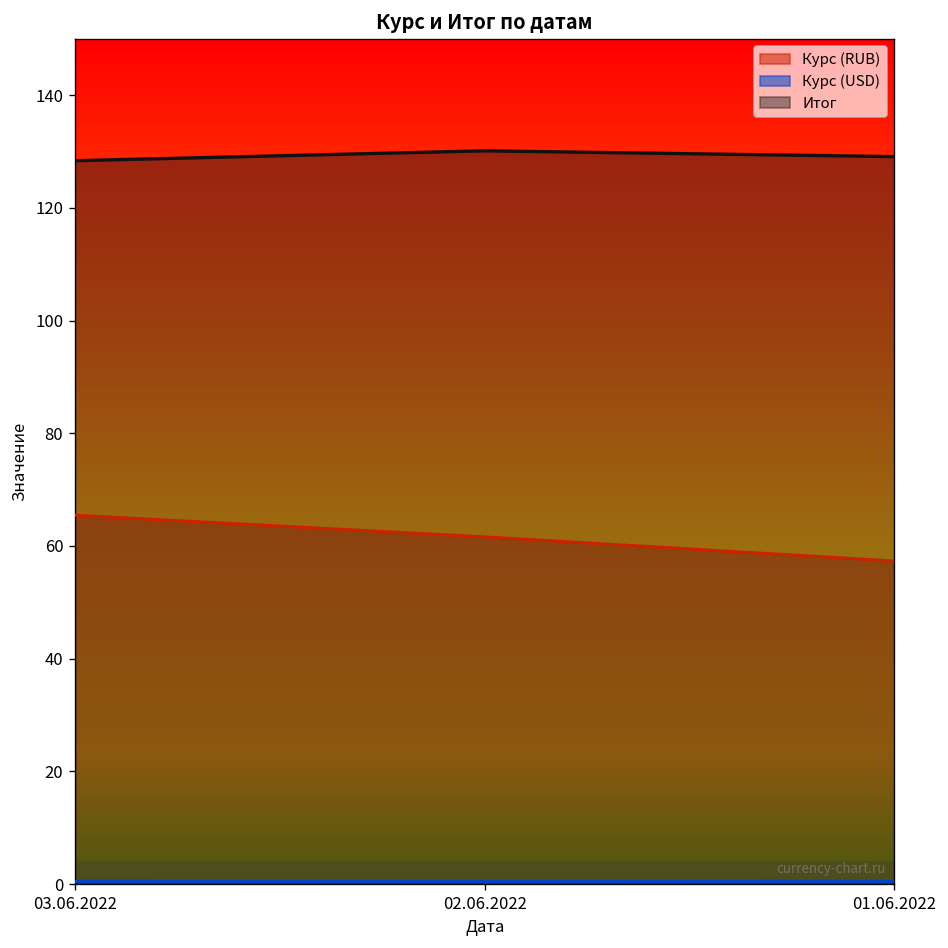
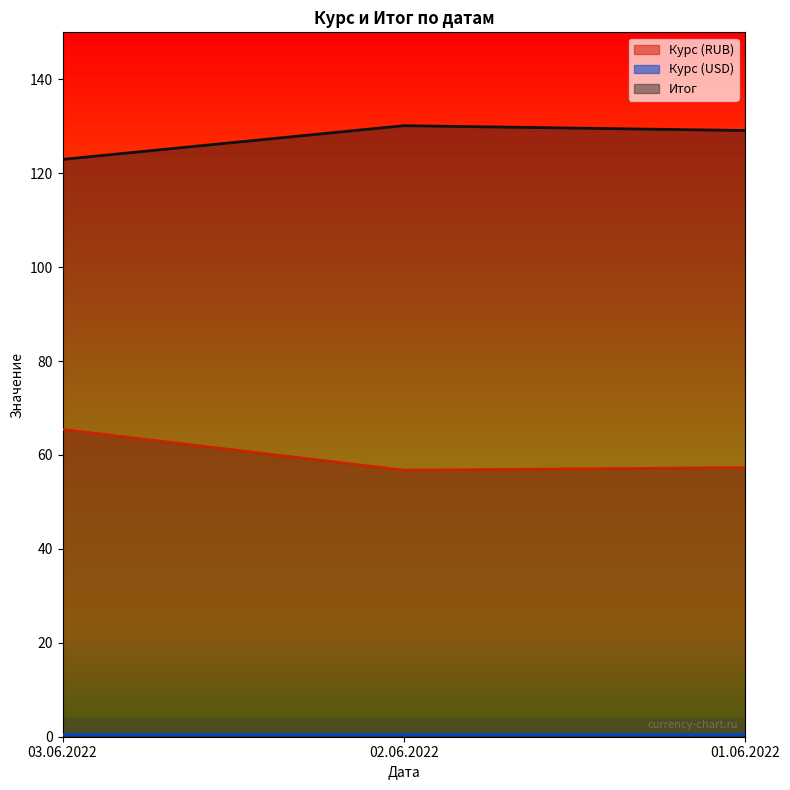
  {
    "Курс (RUB)": {
      "03.06.2022": 65,
-     "02.06.2022": 62,
+     "02.06.2022": 57,
      "01.06.2022": 57
    },
    "Итог": {
-     "03.06.2022": 128,
+     "03.06.2022": 123,
      "02.06.2022": 130,
      "01.06.2022": 129
    }
  }
